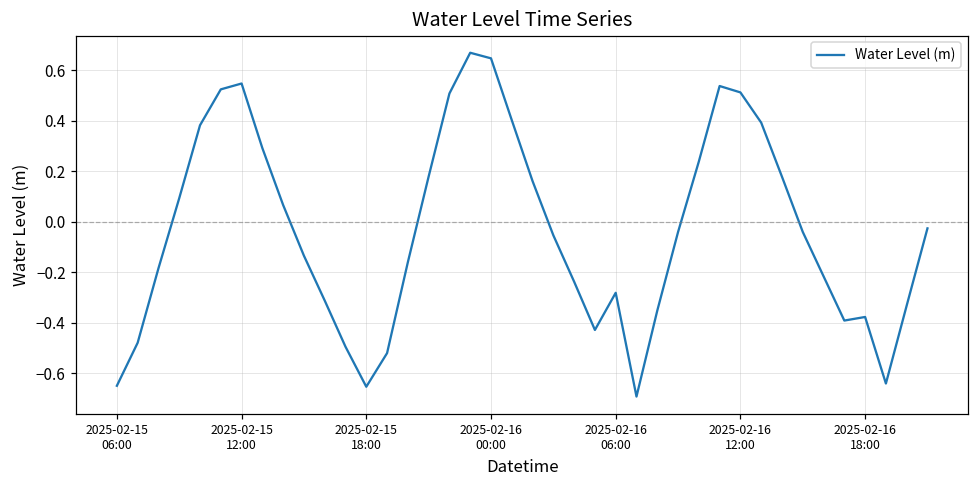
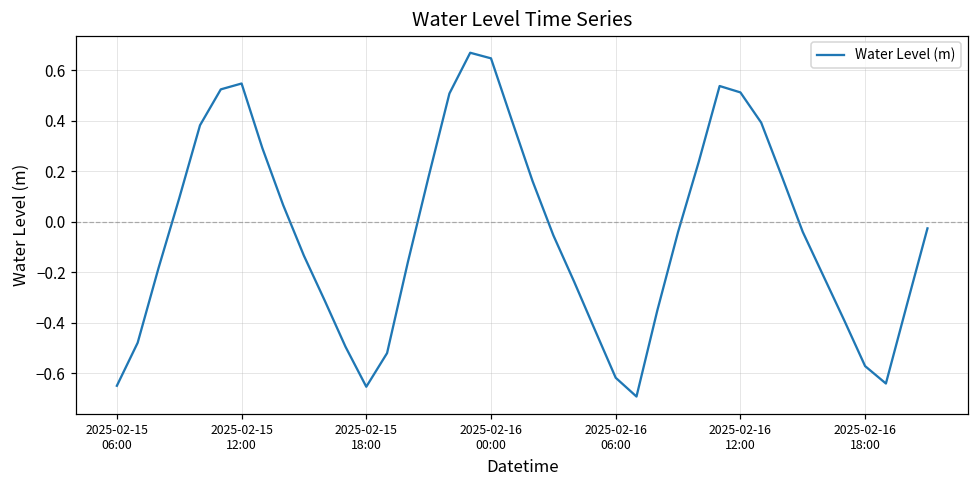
  {
    "2025-02-15 06:00": -0.65,
    "2025-02-15 12:00": 0.55,
    "2025-02-15 18:00": -0.65,
    "2025-02-16 00:00": 0.65,
-   "2025-02-16 06:00": -0.28,
+   "2025-02-16 06:00": -0.62,
    "2025-02-16 12:00": 0.51,
-   "2025-02-16 18:00": -0.38
+   "2025-02-16 18:00": -0.57
  }
